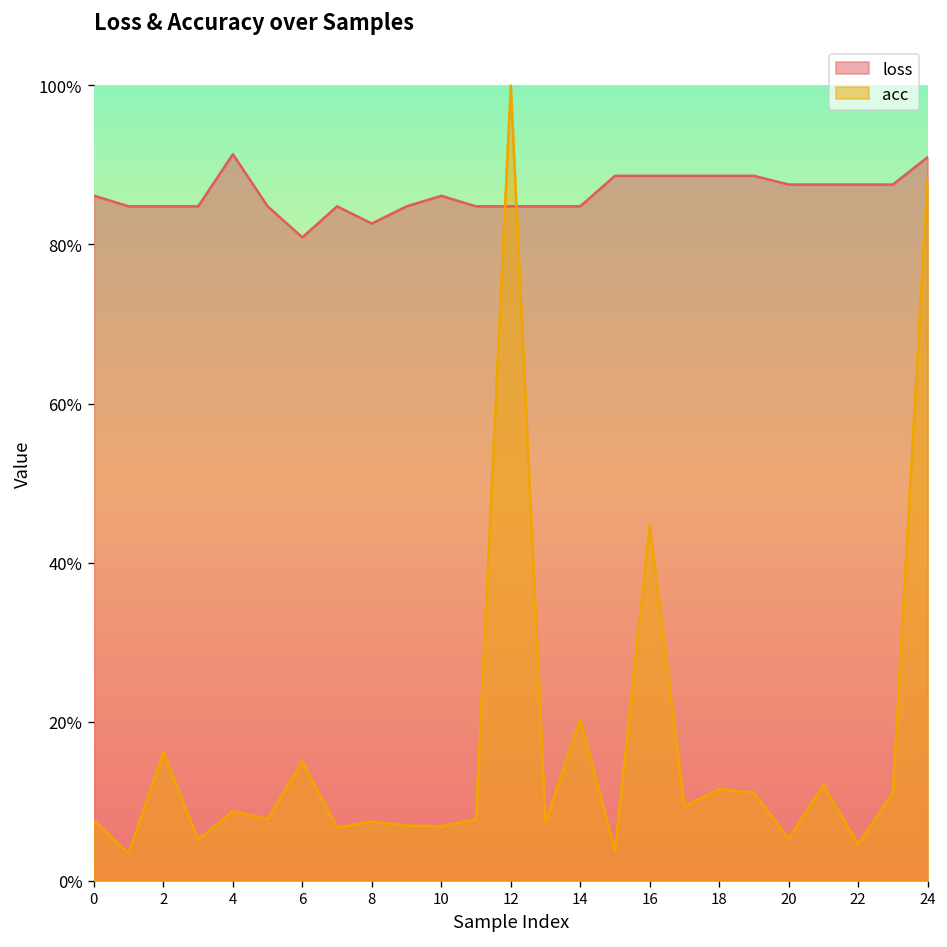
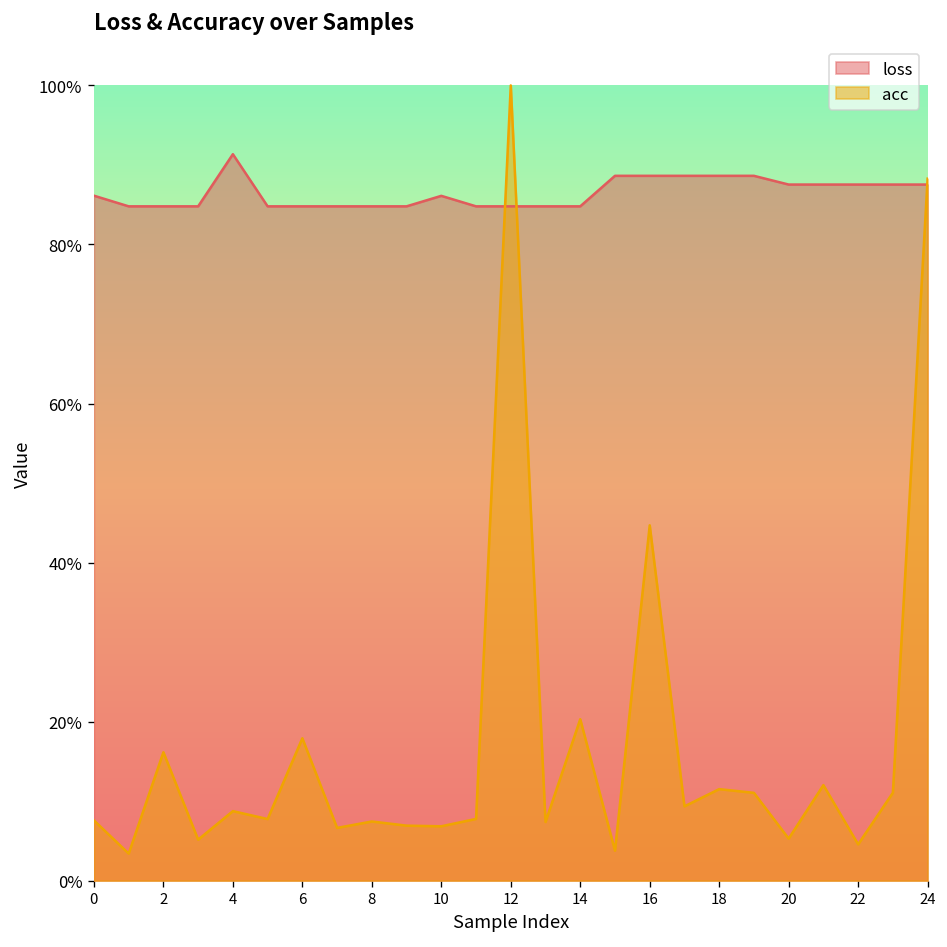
  {
    "loss": {
      "0": "86%",
      "2": "85%",
      "4": "91%",
-     "6": "81%",
-     "8": "83%",
+     "6": "85%",
+     "8": "85%",
      "10": "86%",
      "12": "85%",
      "14": "85%",
      "16": "89%",
      "18": "89%",
      "20": "88%",
      "22": "88%",
-     "24": "91%"
+     "24": "88%"
    },
    "acc": {
      "0": "8%",
      "2": "16%",
      "4": "9%",
-     "6": "15%",
+     "6": "18%",
      "8": "7%",
      "10": "7%",
      "12": "100%",
      "14": "20%",
      "16": "45%",
      "18": "12%",
      "20": "5%",
      "22": "5%",
      "24": "88%"
    }
  }
